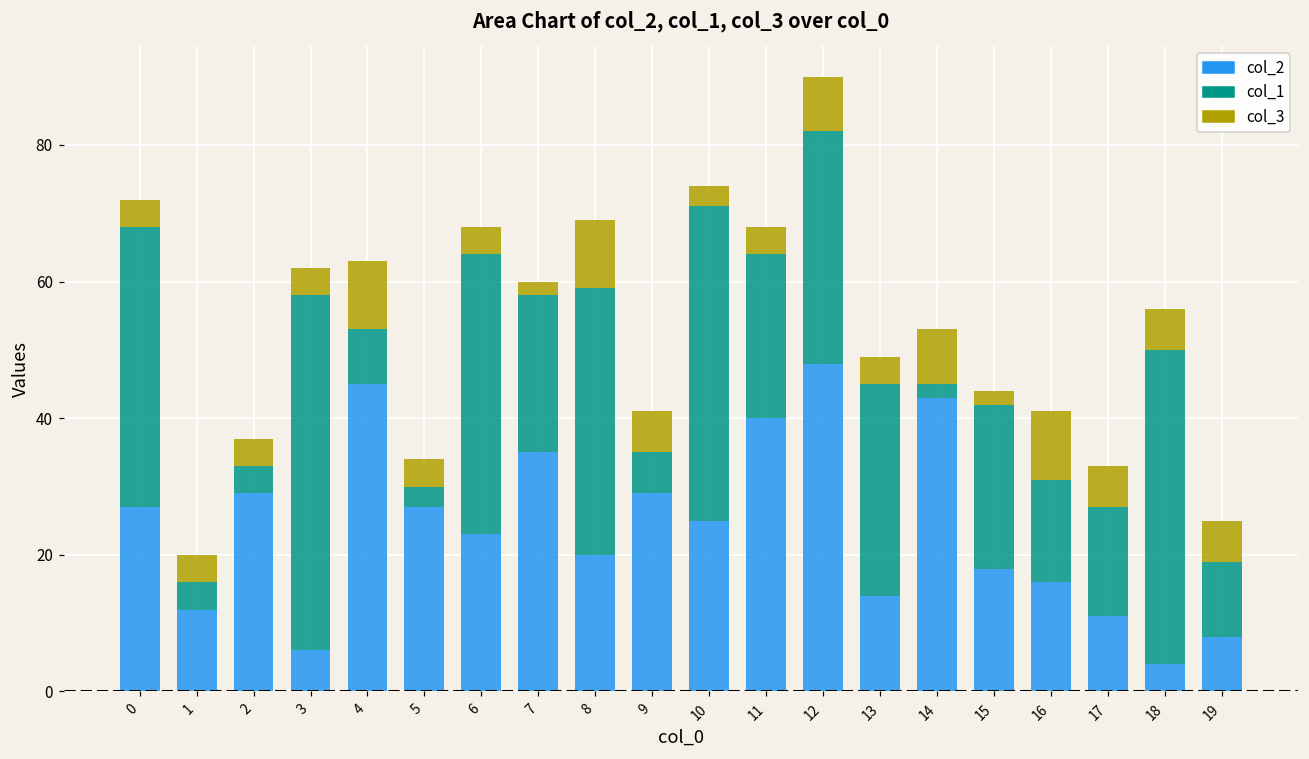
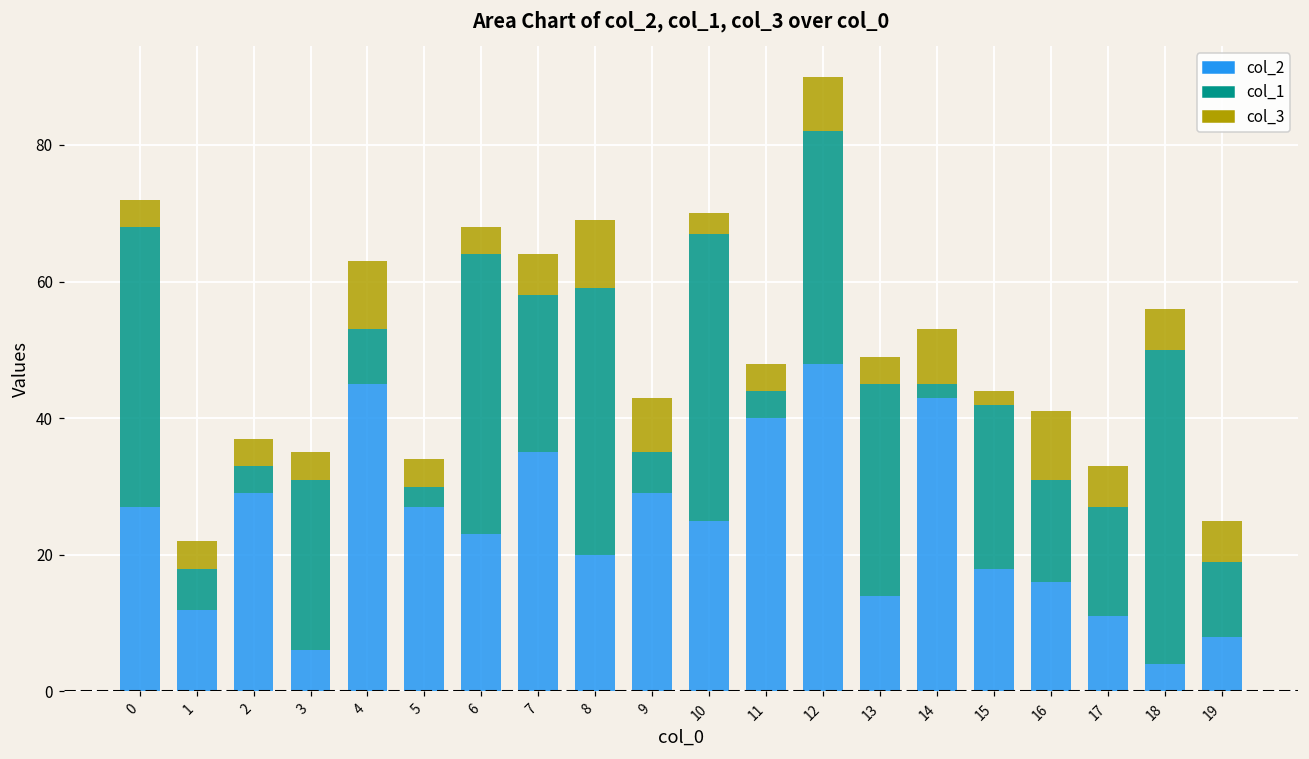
  {
    "col_1": {
      "0": 41,
-     "1": 4,
+     "1": 6,
      "2": 4,
-     "3": 52,
+     "3": 25,
      "4": 8,
      "5": 3,
      "6": 41,
      "7": 23,
      "8": 39,
      "9": 6,
-     "10": 46,
-     "11": 24,
+     "10": 42,
+     "11": 4,
      "12": 34,
      "13": 31,
      "14": 2,
      "15": 24,
      "16": 15,
      "17": 16,
      "18": 46,
      "19": 11
    },
    "col_3": {
      "0": 4,
      "1": 4,
      "2": 4,
      "3": 4,
      "4": 10,
      "5": 4,
      "6": 4,
-     "7": 2,
+     "7": 6,
      "8": 10,
-     "9": 6,
+     "9": 8,
      "10": 3,
      "11": 4,
      "12": 8,
      "13": 4,
      "14": 8,
      "15": 2,
      "16": 10,
      "17": 6,
      "18": 6,
      "19": 6
    }
  }
